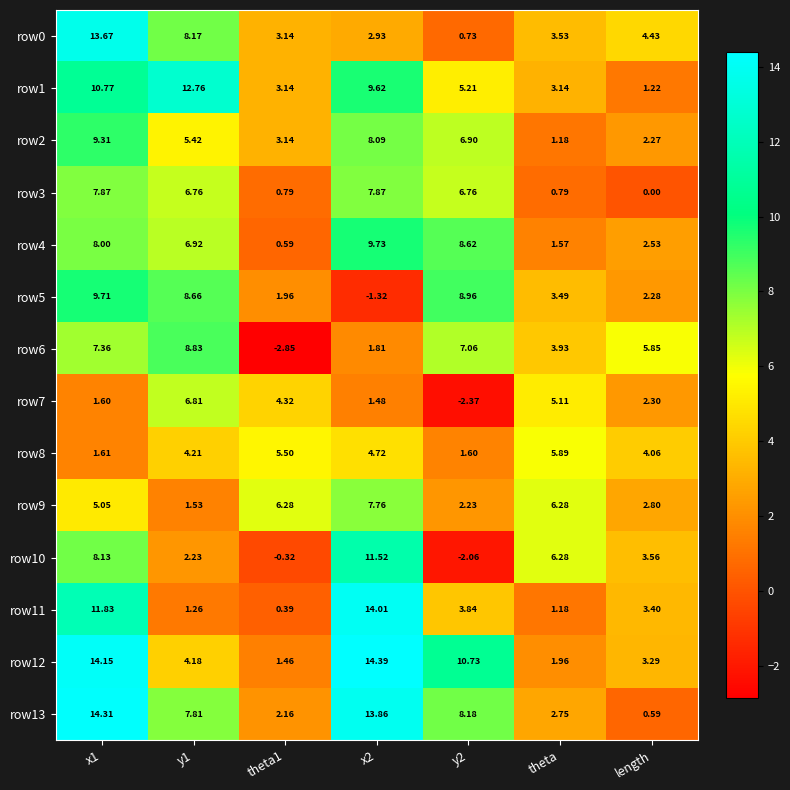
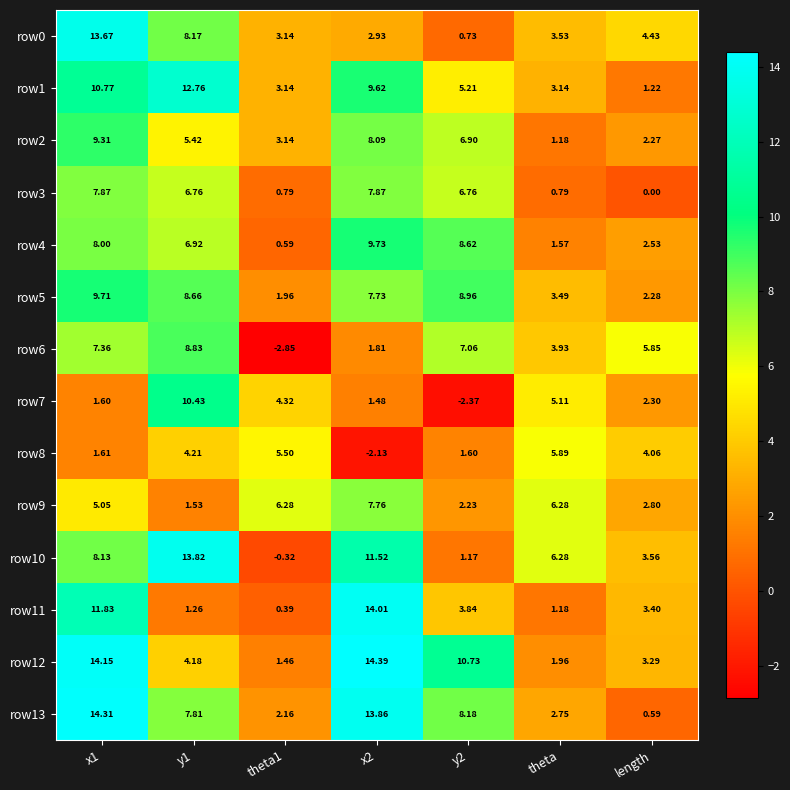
  {
    "row0": {
      "x1": 13.67,
      "y1": 8.17,
      "theta1": 3.14,
      "x2": 2.93,
      "y2": 0.73,
      "theta": 3.53,
      "length": 4.43
    },
    "row1": {
      "x1": 10.77,
      "y1": 12.76,
      "theta1": 3.14,
      "x2": 9.62,
      "y2": 5.21,
      "theta": 3.14,
      "length": 1.22
    },
    "row2": {
      "x1": 9.31,
      "y1": 5.42,
      "theta1": 3.14,
      "x2": 8.09,
      "y2": 6.90,
      "theta": 1.18,
      "length": 2.27
    },
    "row3": {
      "x1": 7.87,
      "y1": 6.76,
      "theta1": 0.79,
      "x2": 7.87,
      "y2": 6.76,
      "theta": 0.79,
      "length": 0.00
    },
    "row4": {
      "x1": 8.00,
      "y1": 6.92,
      "theta1": 0.59,
      "x2": 9.73,
      "y2": 8.62,
      "theta": 1.57,
      "length": 2.53
    },
    "row5": {
      "x1": 9.71,
      "y1": 8.66,
      "theta1": 1.96,
-     "x2": -1.32,
+     "x2": 7.73,
      "y2": 8.96,
      "theta": 3.49,
      "length": 2.28
    },
    "row6": {
      "x1": 7.36,
      "y1": 8.83,
      "theta1": -2.85,
      "x2": 1.81,
      "y2": 7.06,
      "theta": 3.93,
      "length": 5.85
    },
    "row7": {
      "x1": 1.60,
-     "y1": 6.81,
+     "y1": 10.43,
      "theta1": 4.32,
      "x2": 1.48,
      "y2": -2.37,
      "theta": 5.11,
      "length": 2.30
    },
    "row8": {
      "x1": 1.61,
      "y1": 4.21,
      "theta1": 5.50,
-     "x2": 4.72,
+     "x2": -2.13,
      "y2": 1.60,
      "theta": 5.89,
      "length": 4.06
    },
    "row9": {
      "x1": 5.05,
      "y1": 1.53,
      "theta1": 6.28,
      "x2": 7.76,
      "y2": 2.23,
      "theta": 6.28,
      "length": 2.80
    },
    "row10": {
      "x1": 8.13,
-     "y1": 2.23,
+     "y1": 13.82,
      "theta1": -0.32,
      "x2": 11.52,
-     "y2": -2.06,
+     "y2": 1.17,
      "theta": 6.28,
      "length": 3.56
    },
    "row11": {
      "x1": 11.83,
      "y1": 1.26,
      "theta1": 0.39,
      "x2": 14.01,
      "y2": 3.84,
      "theta": 1.18,
      "length": 3.40
    },
    "row12": {
      "x1": 14.15,
      "y1": 4.18,
      "theta1": 1.46,
      "x2": 14.39,
      "y2": 10.73,
      "theta": 1.96,
      "length": 3.29
    },
    "row13": {
      "x1": 14.31,
      "y1": 7.81,
      "theta1": 2.16,
      "x2": 13.86,
      "y2": 8.18,
      "theta": 2.75,
      "length": 0.59
    }
  }
